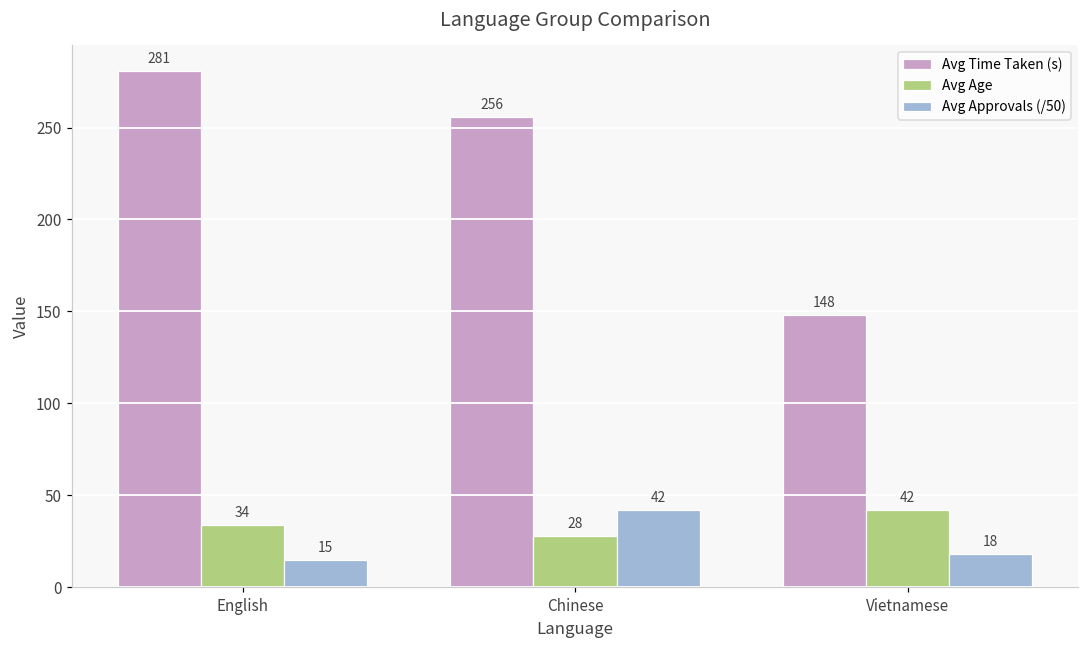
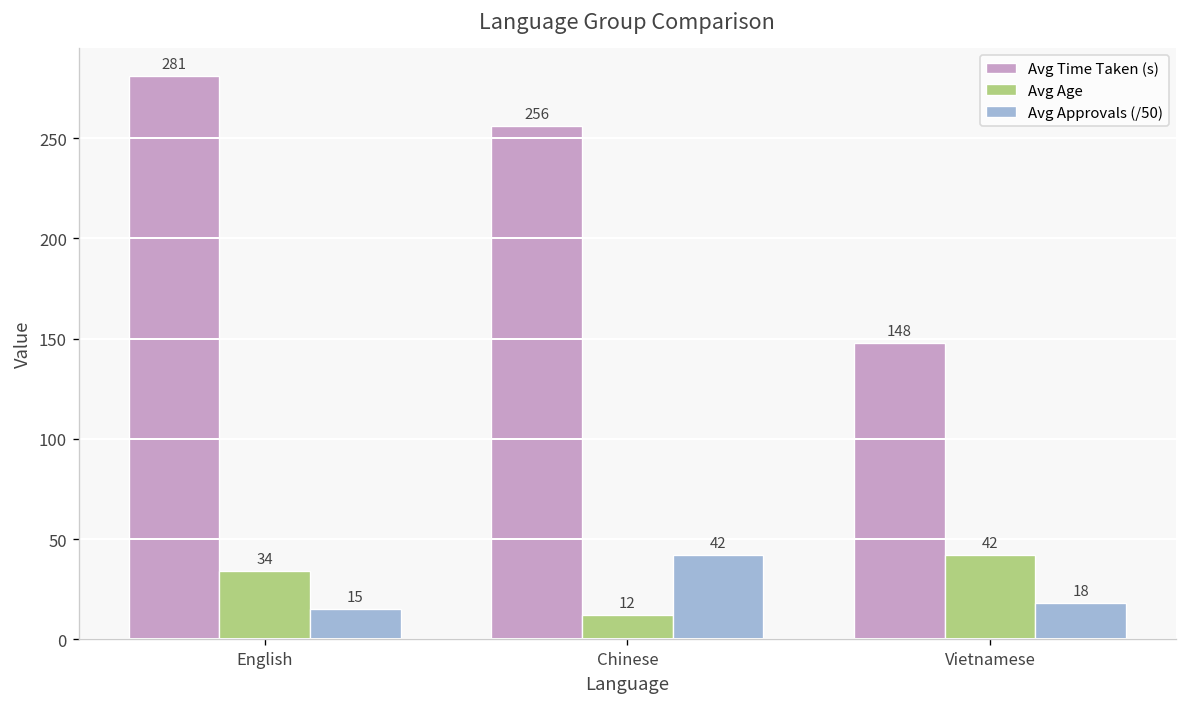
  {
    "Avg Age": {
      "English": 34,
-     "Chinese": 28,
+     "Chinese": 12,
      "Vietnamese": 42
    }
  }
